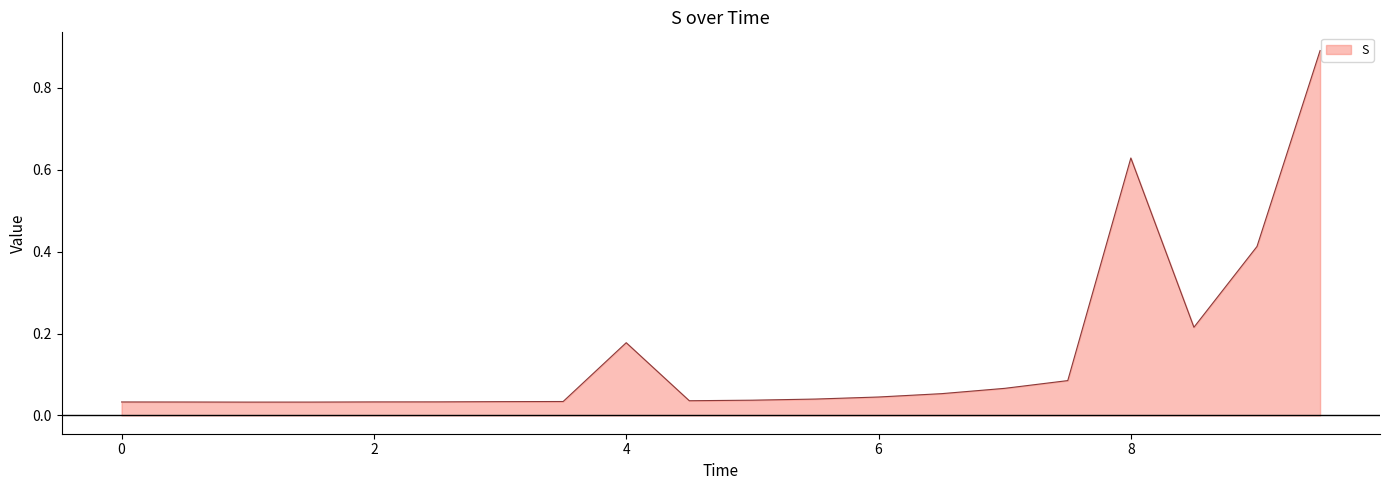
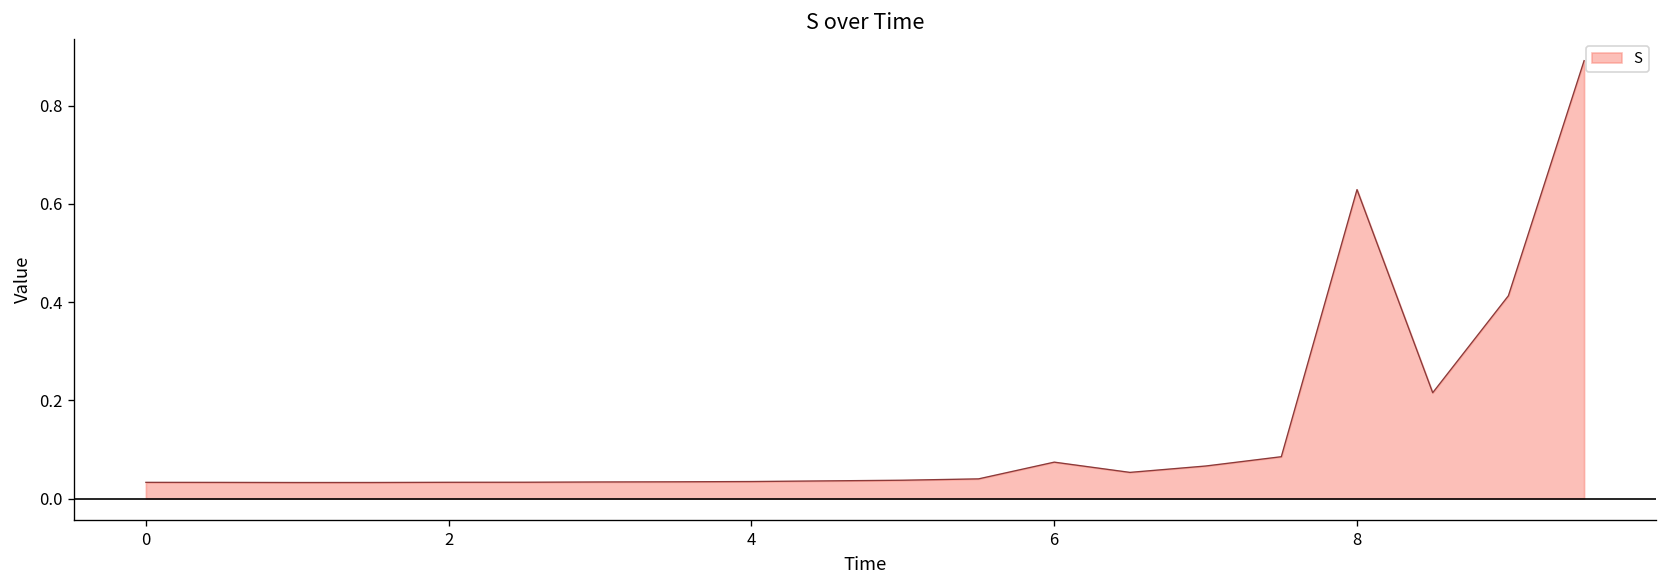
  {
    "0": 0.03,
    "2": 0.03,
-   "4": 0.18,
-   "6": 0.05,
+   "4": 0.03,
+   "6": 0.07,
    "8": 0.63
  }
